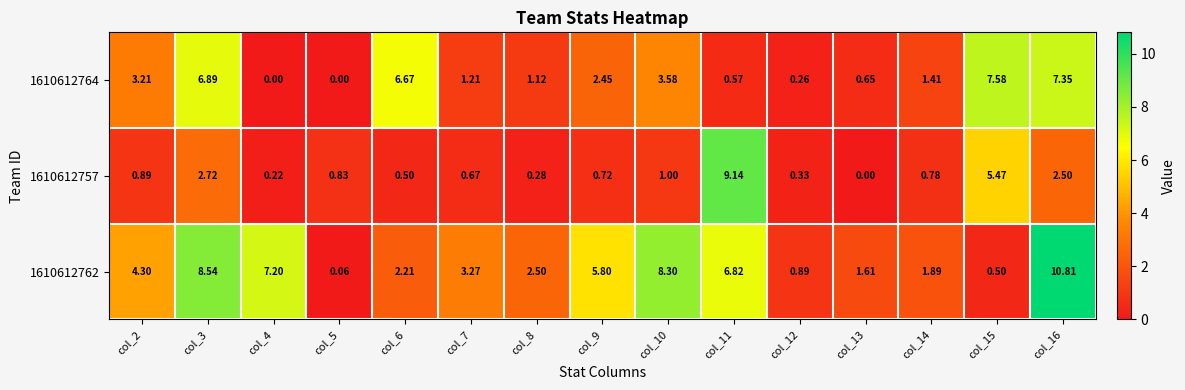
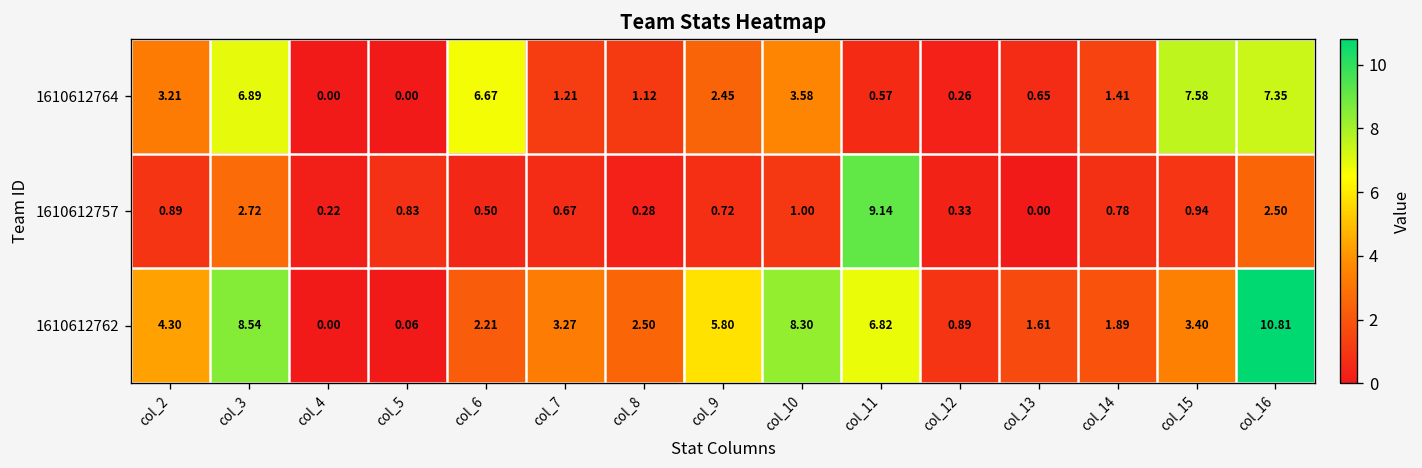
  {
    "1610612764": {
      "col_2": 3.21,
      "col_3": 6.89,
      "col_4": 0.00,
      "col_5": 0.00,
      "col_6": 6.67,
      "col_7": 1.21,
      "col_8": 1.12,
      "col_9": 2.45,
      "col_10": 3.58,
      "col_11": 0.57,
      "col_12": 0.26,
      "col_13": 0.65,
      "col_14": 1.41,
      "col_15": 7.58,
      "col_16": 7.35
    },
    "1610612757": {
      "col_2": 0.89,
      "col_3": 2.72,
      "col_4": 0.22,
      "col_5": 0.83,
      "col_6": 0.50,
      "col_7": 0.67,
      "col_8": 0.28,
      "col_9": 0.72,
      "col_10": 1.00,
      "col_11": 9.14,
      "col_12": 0.33,
      "col_13": 0.00,
      "col_14": 0.78,
-     "col_15": 5.47,
+     "col_15": 0.94,
      "col_16": 2.50
    },
    "1610612762": {
      "col_2": 4.30,
      "col_3": 8.54,
-     "col_4": 7.20,
+     "col_4": 0.00,
      "col_5": 0.06,
      "col_6": 2.21,
      "col_7": 3.27,
      "col_8": 2.50,
      "col_9": 5.80,
      "col_10": 8.30,
      "col_11": 6.82,
      "col_12": 0.89,
      "col_13": 1.61,
      "col_14": 1.89,
-     "col_15": 0.50,
+     "col_15": 3.40,
      "col_16": 10.81
    }
  }
